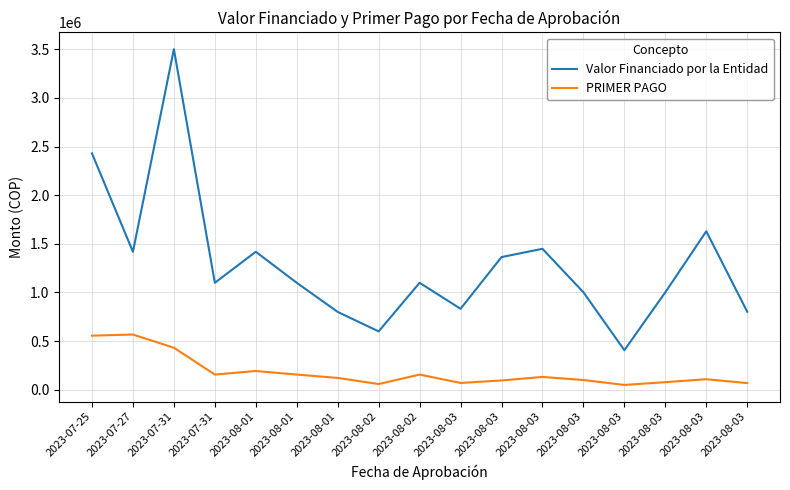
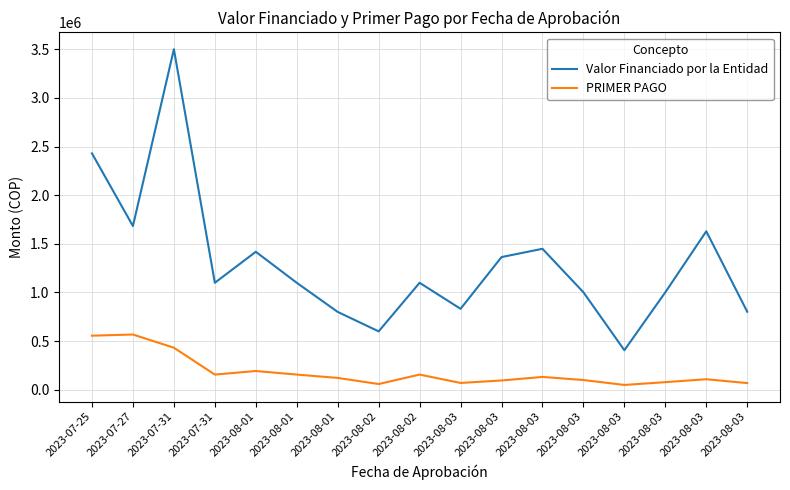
  {
    "Valor Financiado por la Entidad": {
      "2023-07-25": 2400000,
-     "2023-07-27": 1400000
+     "2023-07-27": 1700000
    },
    "PRIMER PAGO": {
      "2023-07-25": 600000,
      "2023-07-27": 600000
    }
  }
